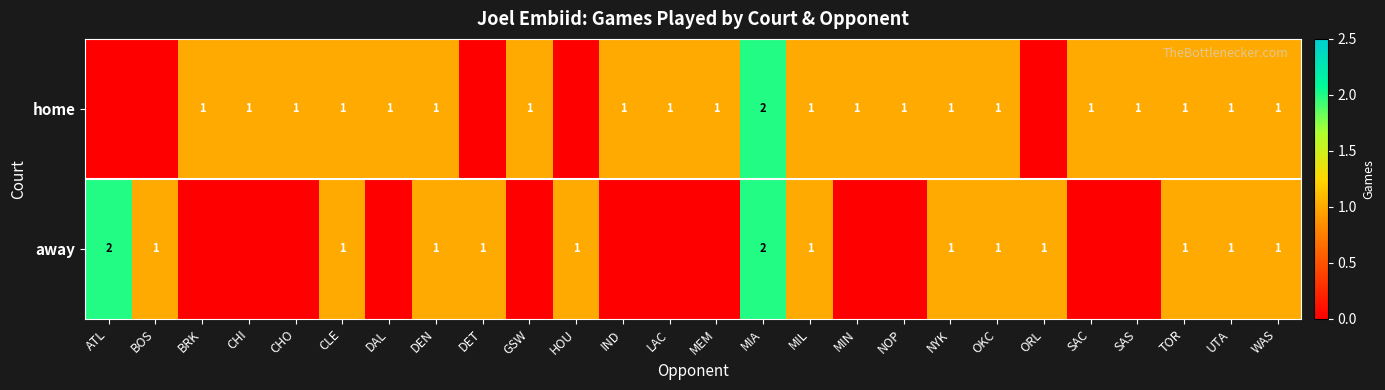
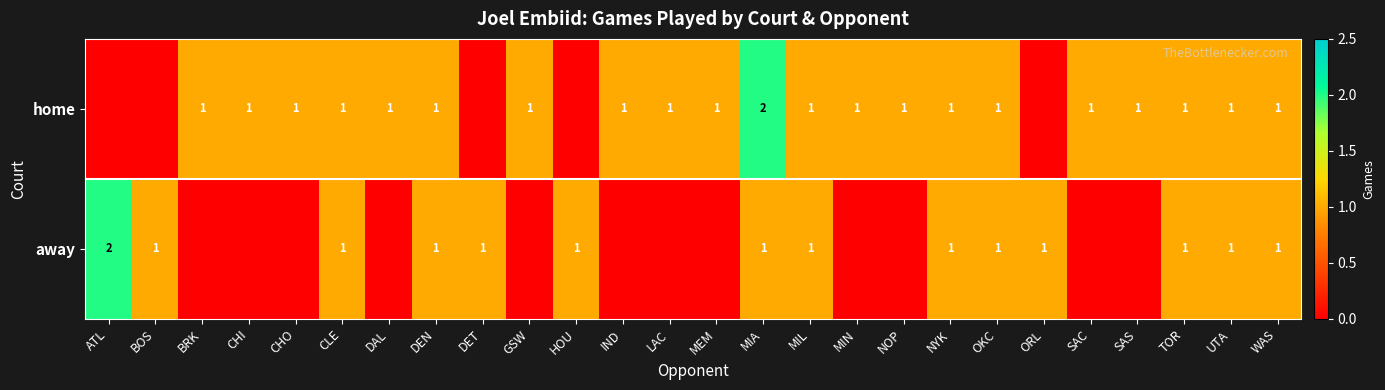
  {
    "home": {
      "BRK": 1,
      "CHI": 1,
      "CHO": 1,
      "CLE": 1,
      "DAL": 1,
      "DEN": 1,
      "GSW": 1,
      "IND": 1,
      "LAC": 1,
      "MEM": 1,
      "MIA": 2,
      "MIL": 1,
      "MIN": 1,
      "NOP": 1,
      "NYK": 1,
      "OKC": 1,
      "SAC": 1,
      "SAS": 1,
      "TOR": 1,
      "WAS": 1
    },
    "away": {
      "ATL": 2,
      "BOS": 1,
      "CLE": 1,
      "DEN": 1,
      "DET": 1,
      "HOU": 1,
-     "MIA": 2,
+     "MIA": 1,
      "MIL": 1,
      "NYK": 1,
      "OKC": 1,
      "ORL": 1,
      "TOR": 1,
      "UTA": 1,
      "WAS": 1
    }
  }
